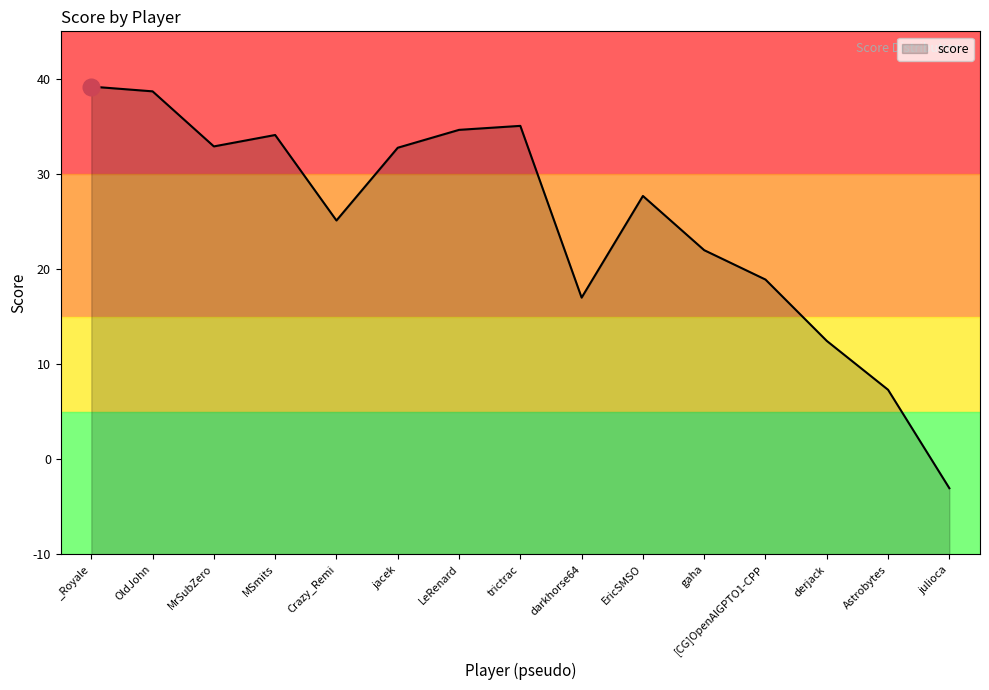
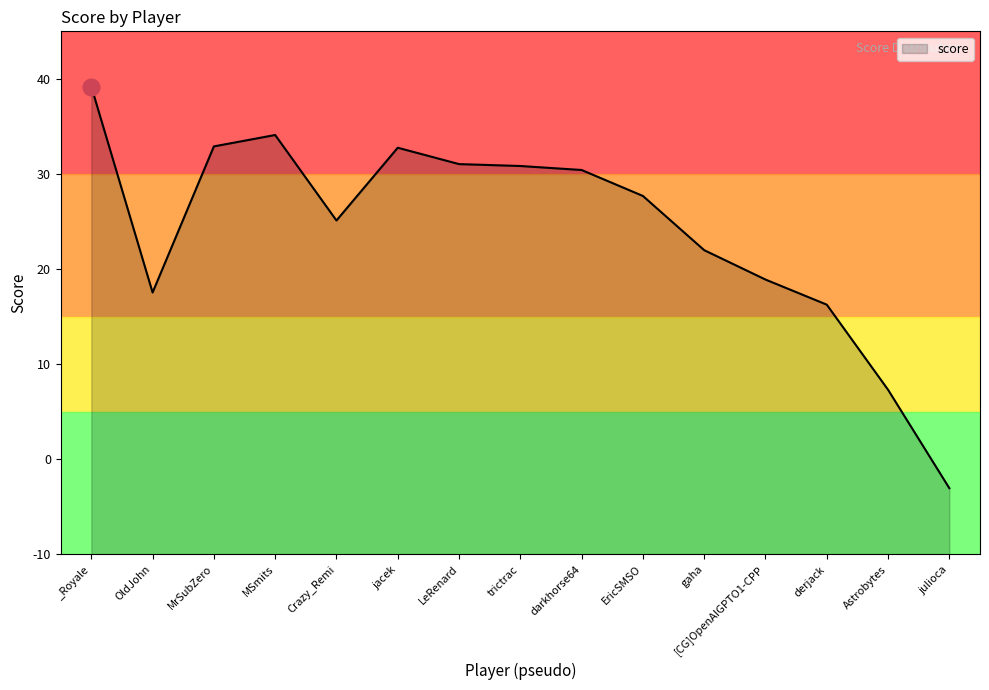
  {
    "score": {
-     "OldJohn": 39,
+     "OldJohn": 18,
      "MrSubZero": 33,
      "MSmits": 34,
      "Crazy_Remi": 25,
      "jacek": 33,
-     "LeRenard": 35,
-     "trictrac": 35,
-     "darkhorse64": 17,
+     "LeRenard": 31,
+     "trictrac": 31,
+     "darkhorse64": 30,
      "EricSMSO": 28,
      "gaha": 22,
      "[CG]OpenAIGPTO1-CPP": 19,
-     "derjack": 12,
+     "derjack": 16,
      "Astrobytes": 7,
      "julioca": -3
    }
  }
